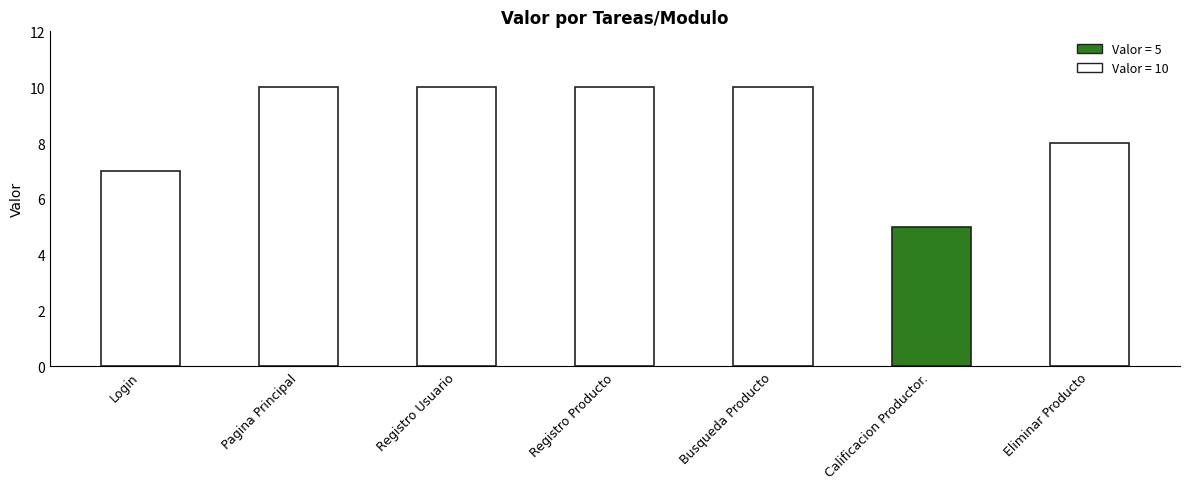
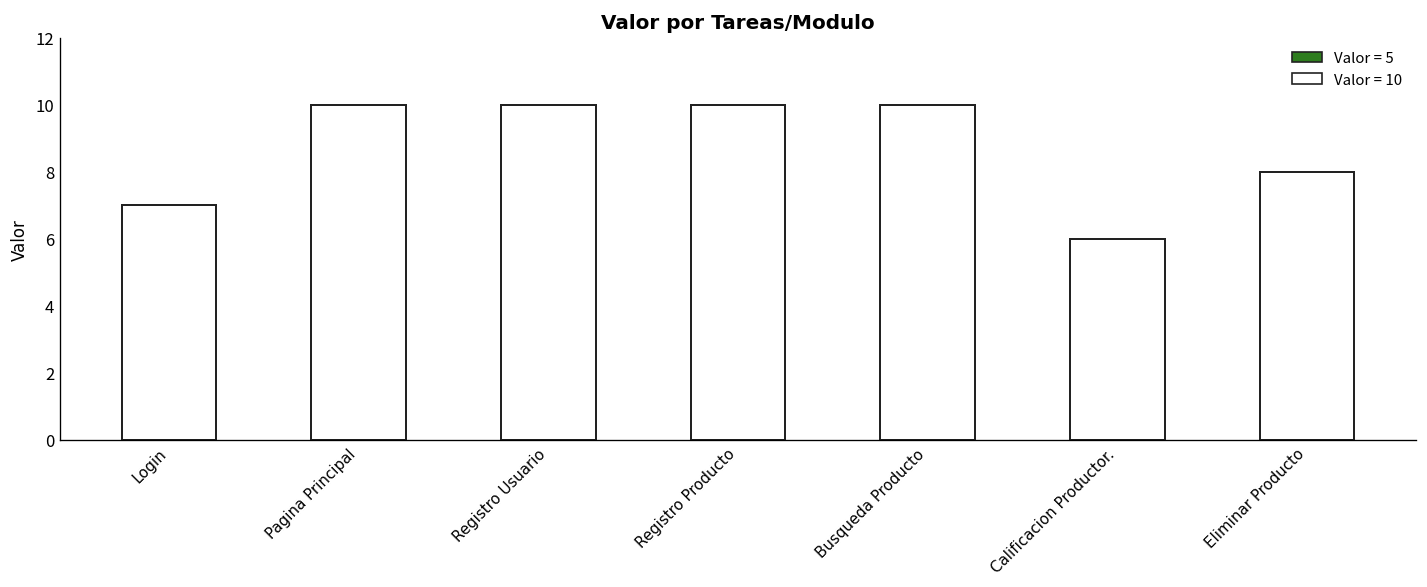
  {
    "Login": 7,
    "Pagina Principal": 10,
    "Registro Usuario": 10,
    "Registro Producto": 10,
    "Busqueda Producto": 10,
-   "Calificacion Productor.": 5,
+   "Calificacion Productor.": 6,
    "Eliminar Producto": 8
  }
